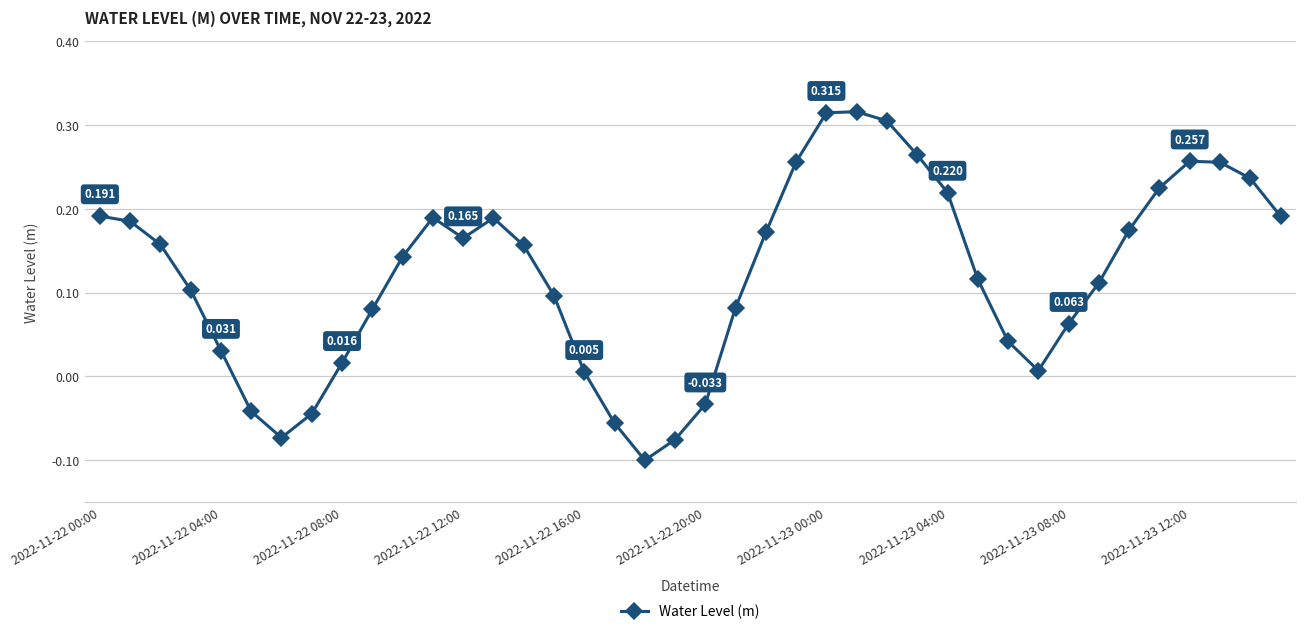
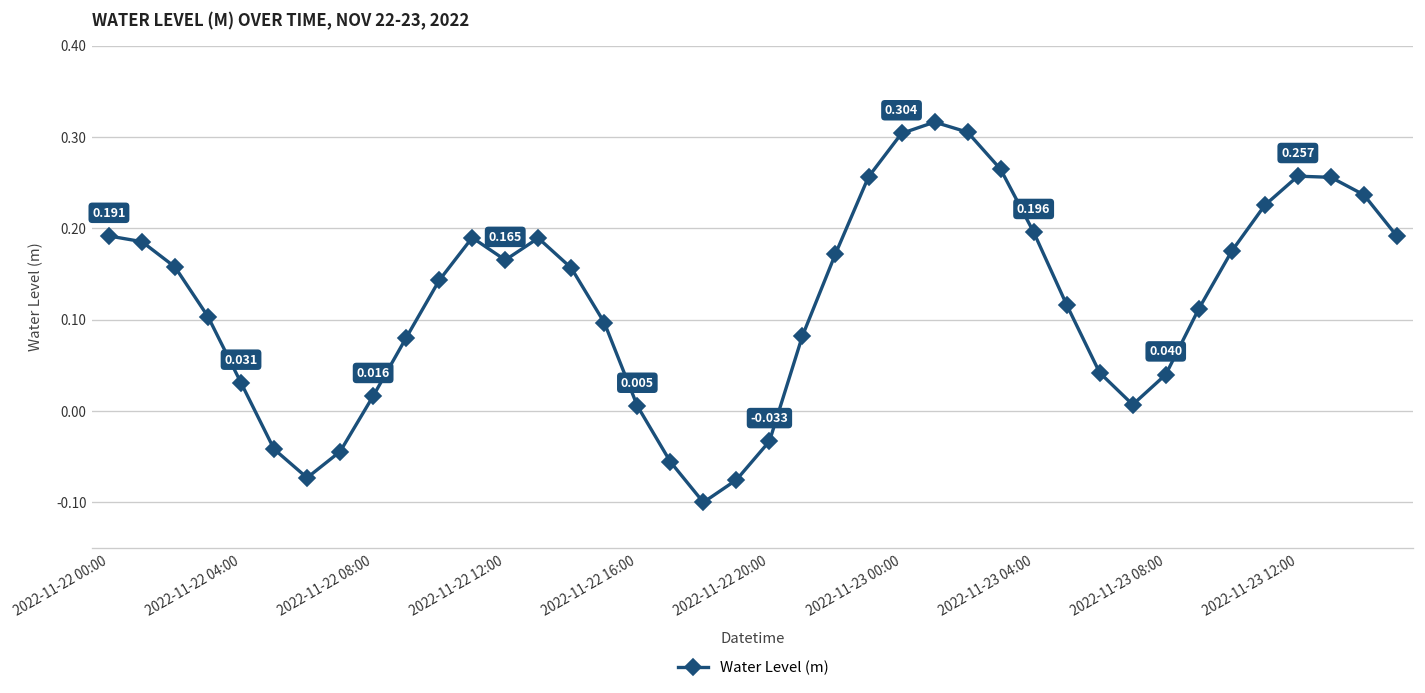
  {
-   "2022-11-23 00:00": 0.315,
-   "2022-11-23 04:00": 0.220,
-   "2022-11-23 08:00": 0.063
+   "2022-11-23 00:00": 0.304,
+   "2022-11-23 04:00": 0.196,
+   "2022-11-23 08:00": 0.040
  }
